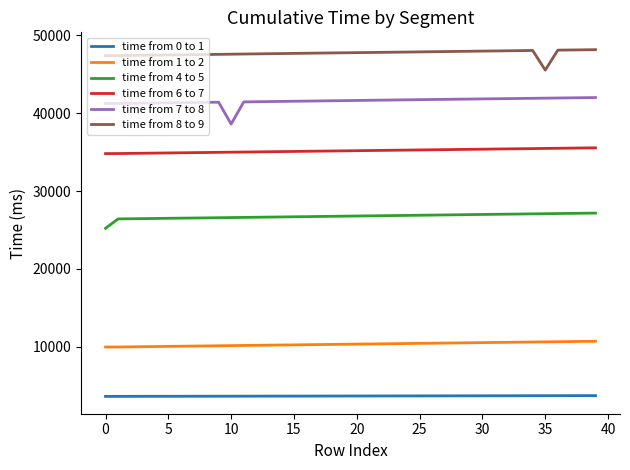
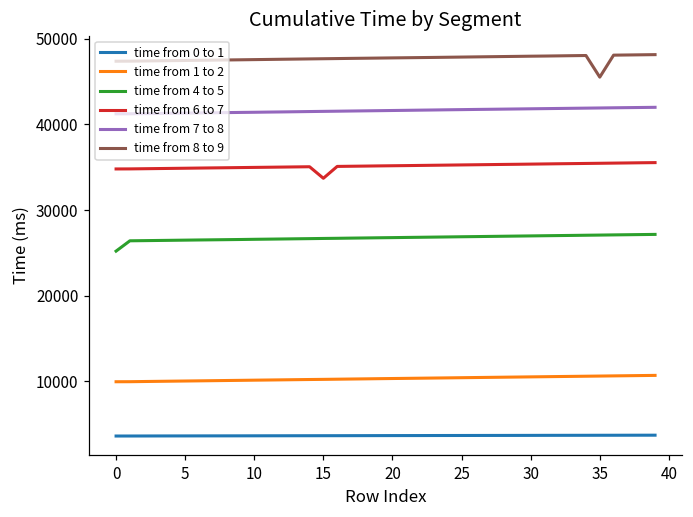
  {
    "time from 0 to 1": {
      "0": 4000,
      "5": 4000,
      "10": 4000,
      "15": 4000,
      "20": 4000,
      "25": 4000,
      "30": 4000,
      "35": 4000
    },
    "time from 1 to 2": {
      "0": 10000,
      "5": 10000,
      "10": 10000,
      "15": 10000,
      "20": 10000,
      "25": 10000,
      "30": 11000,
      "35": 11000
    },
    "time from 4 to 5": {
      "0": 25000,
      "5": 26000,
      "10": 27000,
      "15": 27000,
      "20": 27000,
      "25": 27000,
      "30": 27000,
      "35": 27000
    },
    "time from 6 to 7": {
      "0": 35000,
      "5": 35000,
      "10": 35000,
-     "15": 35000,
+     "15": 34000,
      "20": 35000,
      "25": 35000,
      "30": 35000,
      "35": 35000
    },
    "time from 7 to 8": {
-     "10": 39000,
+     "10": 41000,
      "15": 42000,
      "20": 42000,
      "25": 42000,
      "30": 42000,
      "35": 42000
    },
    "time from 8 to 9": {
      "10": 48000,
      "15": 48000,
      "20": 48000,
      "25": 48000,
      "30": 48000,
      "35": 46000
    }
  }
